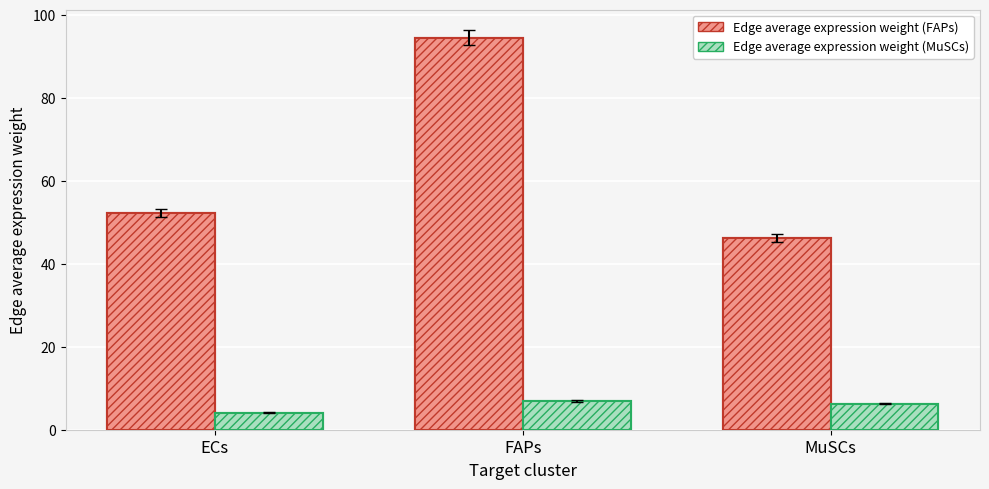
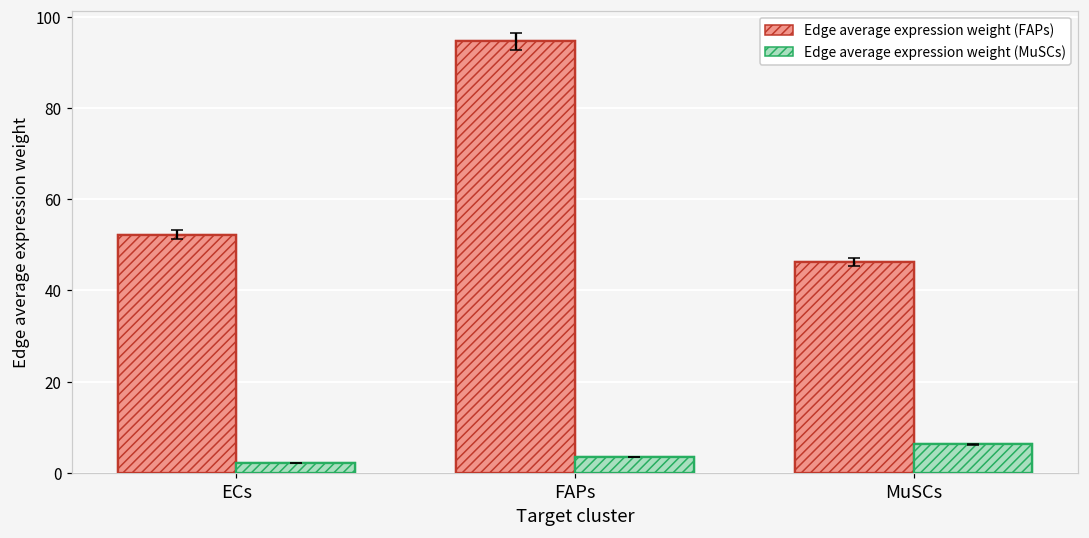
  {
    "Edge average expression weight (FAPs)": {
      "ECs": 52,
      "FAPs": 95,
      "MuSCs": 46
    },
    "Edge average expression weight (MuSCs)": {
-     "ECs": 4,
-     "FAPs": 7,
+     "ECs": 2,
+     "FAPs": 3,
      "MuSCs": 6
    }
  }
